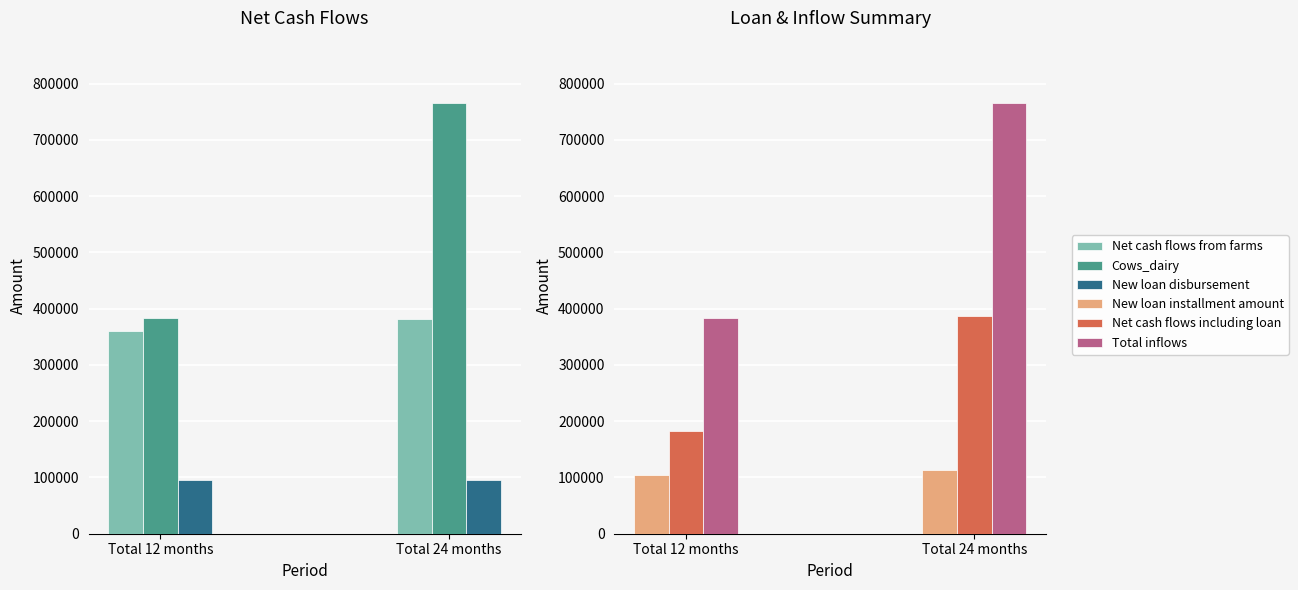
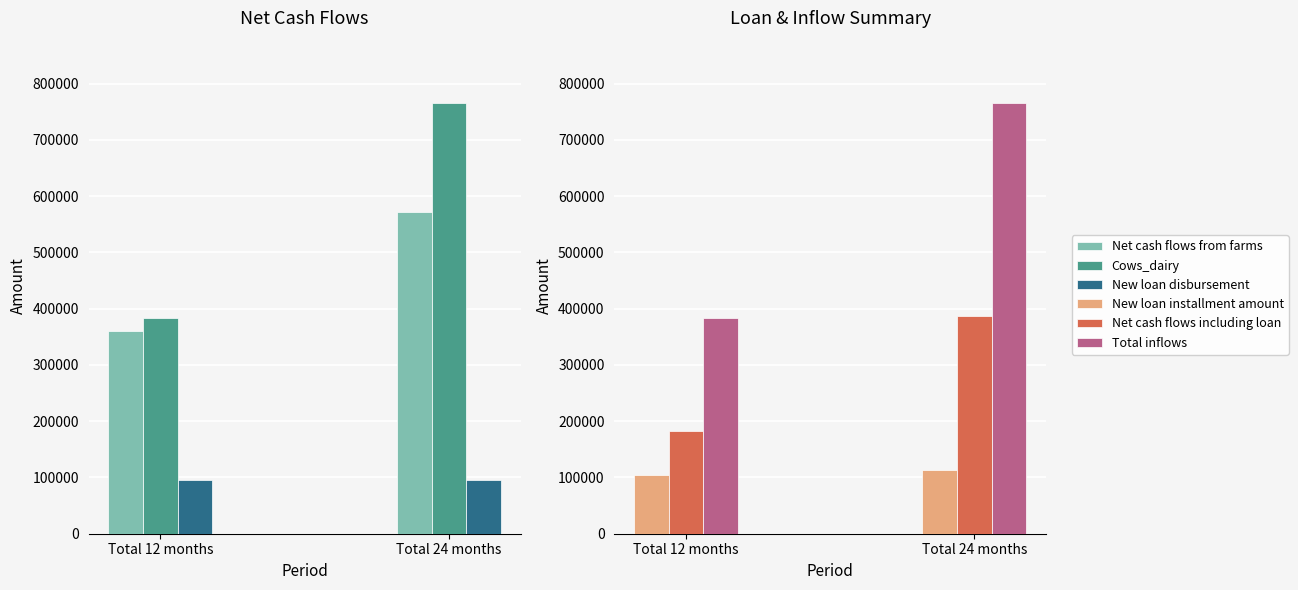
  {
    "Net Cash Flows": {
      "Net cash flows from farms": {
        "Total 12 months": 360000,
-       "Total 24 months": 380000
+       "Total 24 months": 570000
      }
    },
    "Loan & Inflow Summary": {
      "New loan installment amount": {
        "Total 12 months": 100000,
        "Total 24 months": 110000
      },
      "Net cash flows including loan": {
        "Total 12 months": 180000,
        "Total 24 months": 390000
      },
      "Total inflows": {
        "Total 12 months": 380000,
        "Total 24 months": 770000
      }
    }
  }
